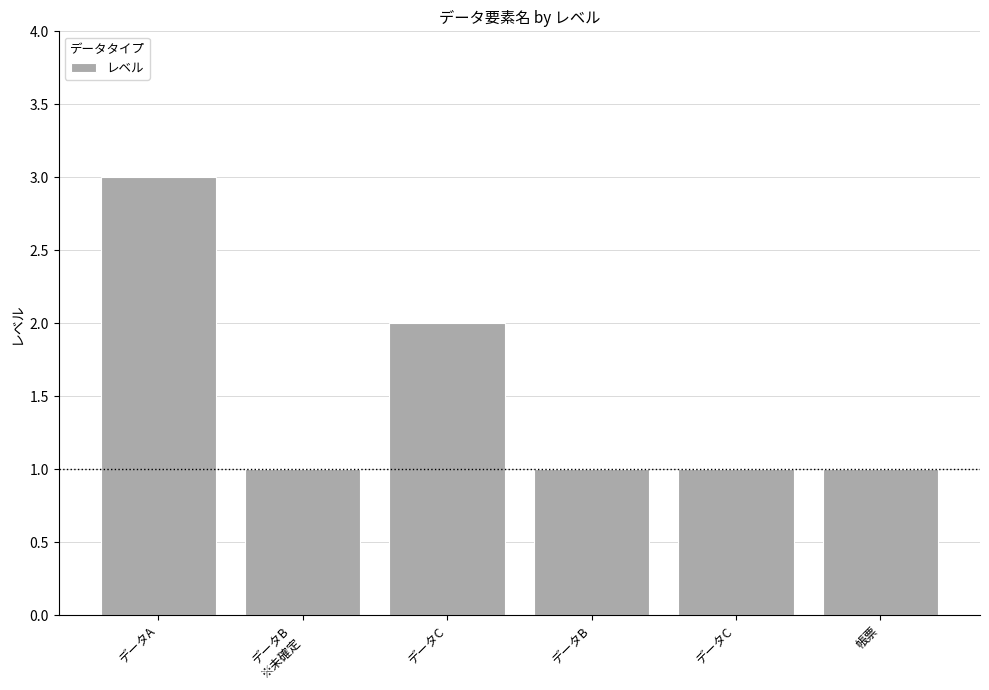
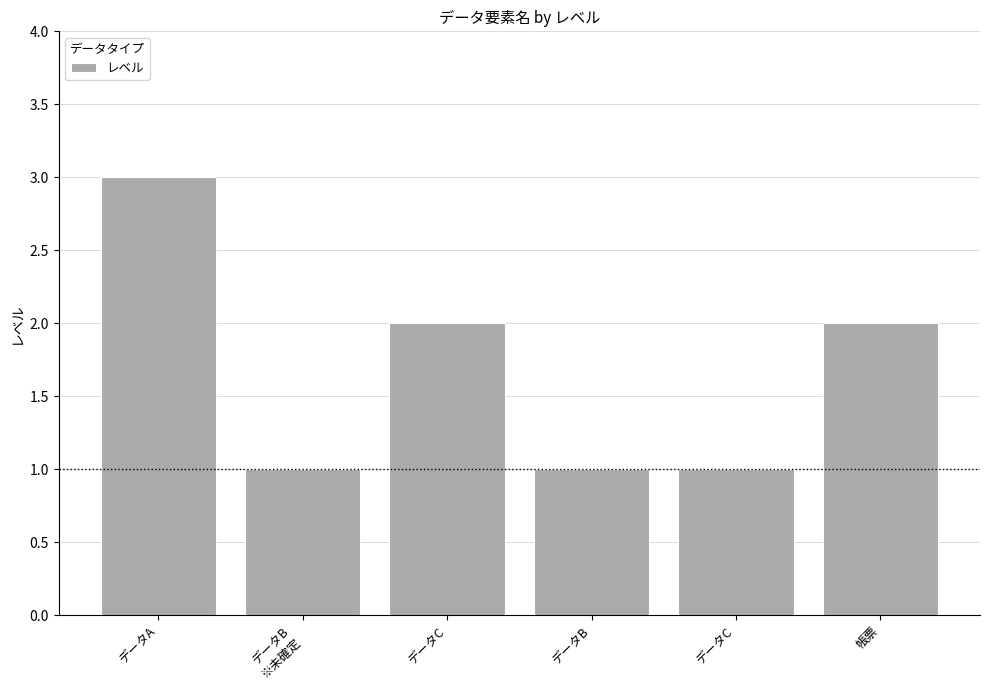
  {
    "データA": 3,
    "データB ※未確定": 1,
    "データB": 1,
-   "帳票": 1
+   "帳票": 2
  }
